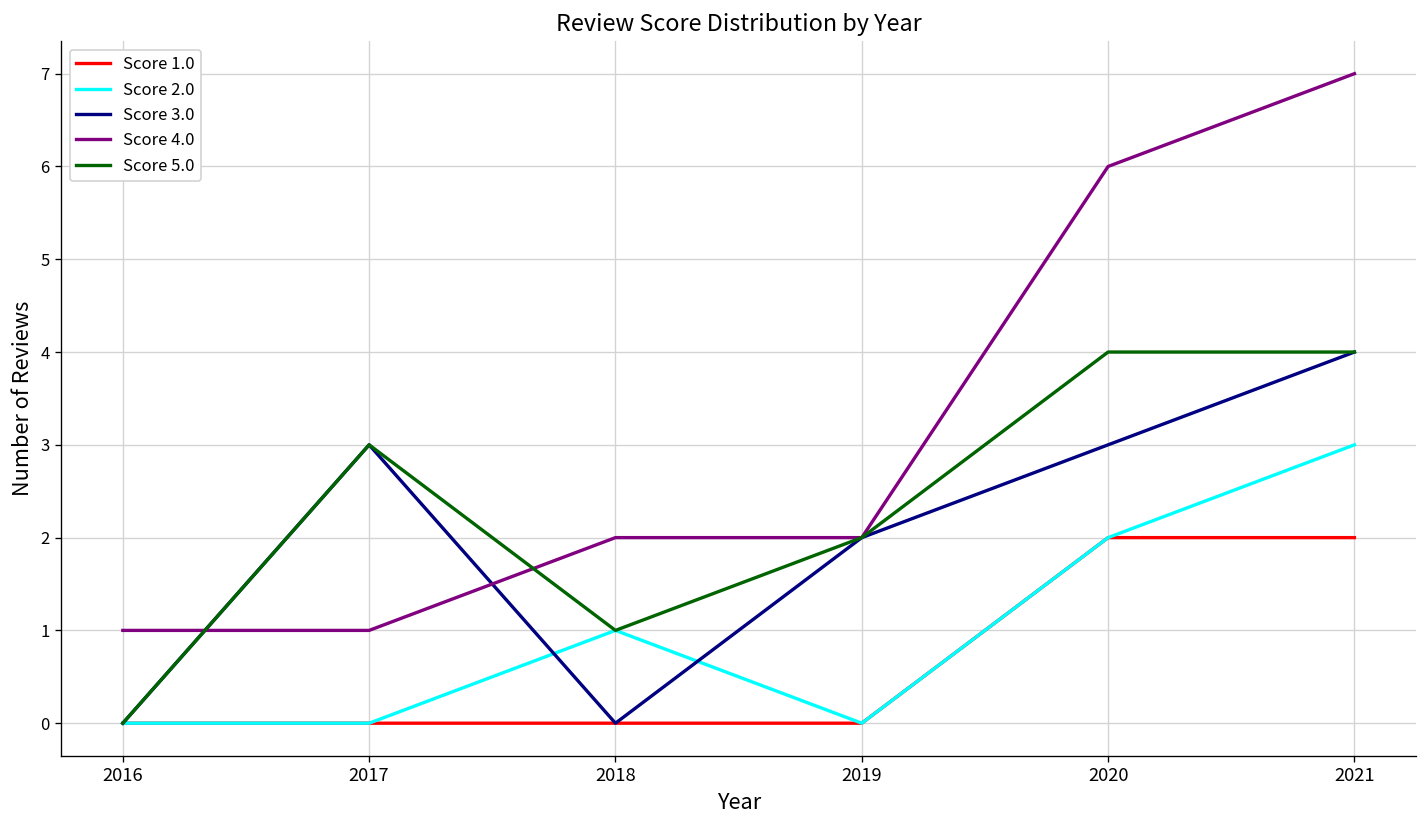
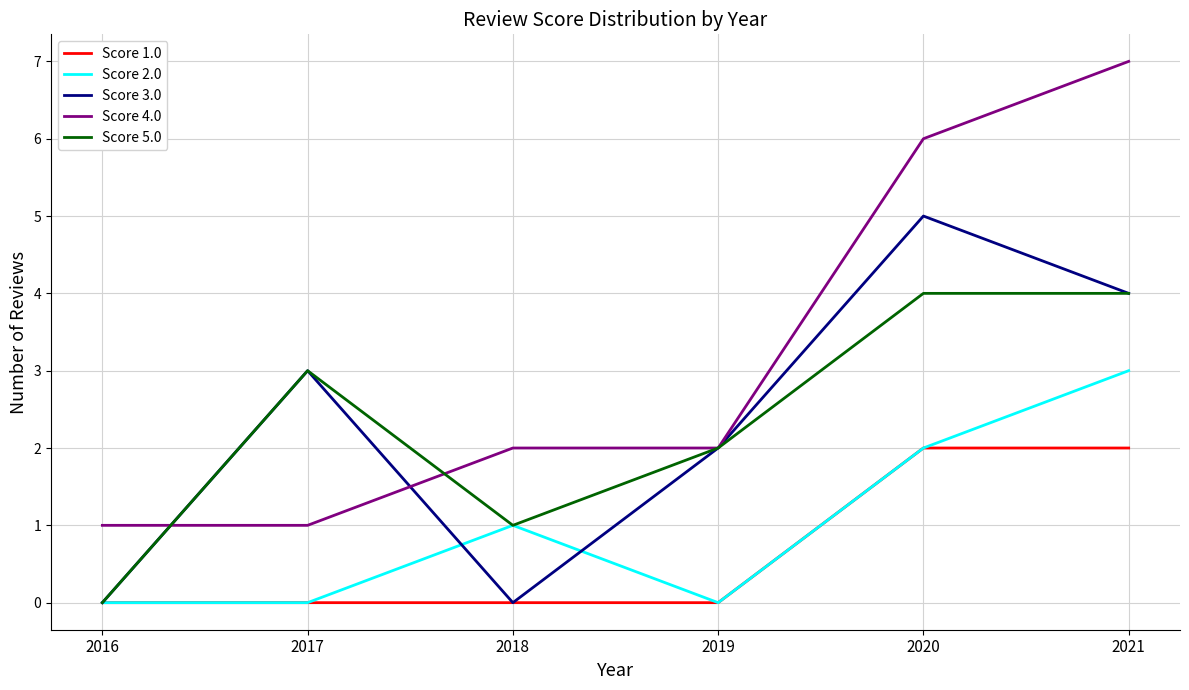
  {
    "Score 1.0": {
      "2021": 2
    },
    "Score 2.0": {
      "2021": 3
    },
    "Score 3.0": {
-     "2020": 3
+     "2020": 5
    },
    "Score 4.0": {
      "2016": 1,
      "2017": 1,
      "2018": 2,
      "2020": 6,
      "2021": 7
    },
    "Score 5.0": {
      "2020": 4
    }
  }
